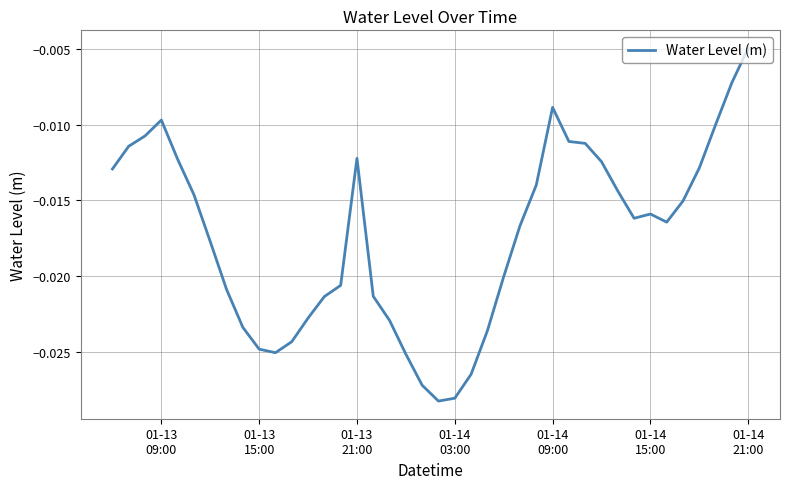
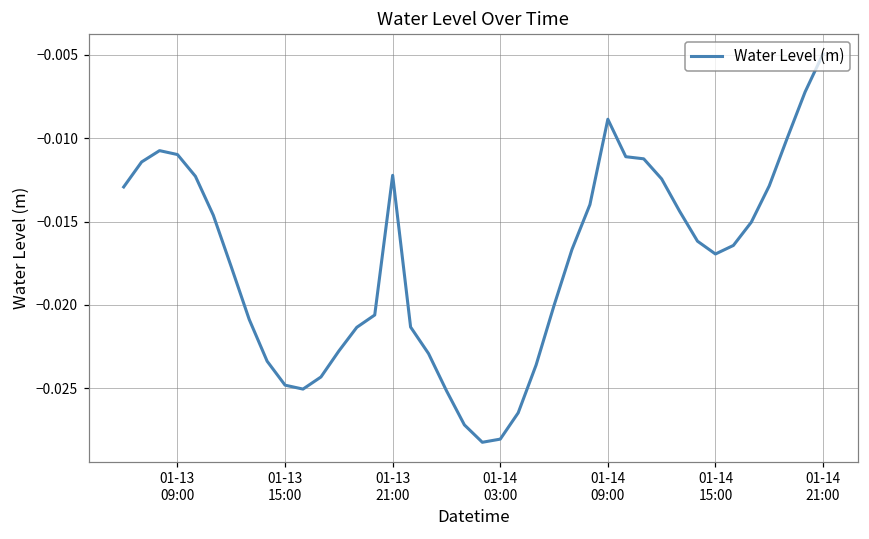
  {
-   "01-13 09:00": -0.0097,
+   "01-13 09:00": -0.0110,
    "01-13 15:00": -0.0248,
    "01-13 21:00": -0.0122,
    "01-14 03:00": -0.0281,
    "01-14 09:00": -0.0089,
-   "01-14 15:00": -0.0159
+   "01-14 15:00": -0.0169
  }
